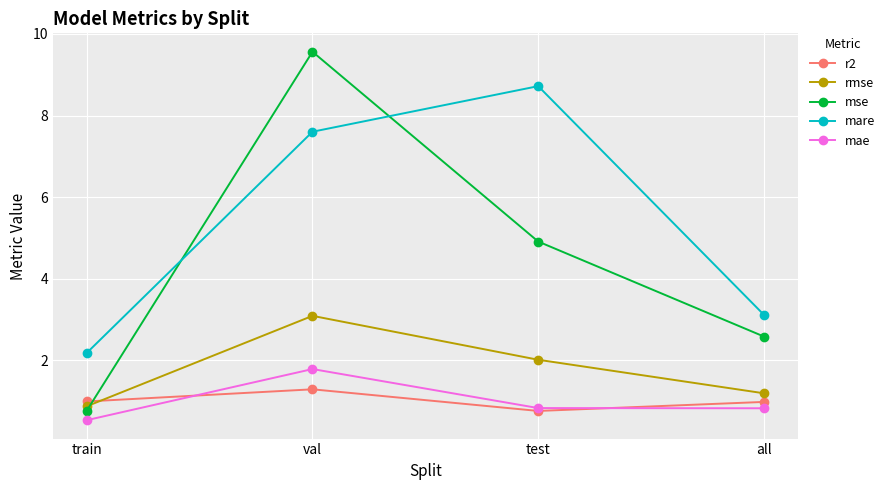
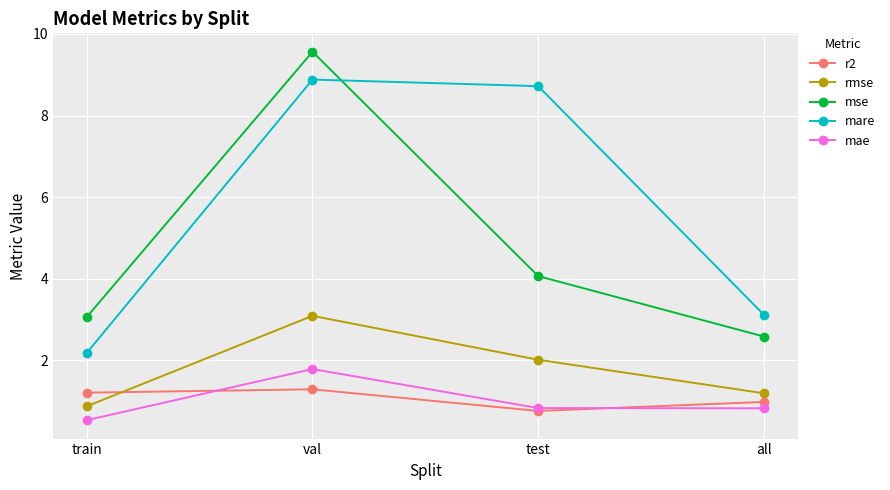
  {
    "r2": {
-     "train": 1.0,
+     "train": 1.2,
      "val": 1.3,
      "test": 0.8,
      "all": 1.0
    },
    "rmse": {
      "train": 0.9,
      "val": 3.1,
      "test": 2.0,
      "all": 1.2
    },
    "mse": {
-     "train": 0.8,
+     "train": 3.1,
      "val": 9.6,
-     "test": 4.9,
+     "test": 4.1,
      "all": 2.6
    },
    "mare": {
      "train": 2.2,
-     "val": 7.6,
+     "val": 8.9,
      "test": 8.7,
      "all": 3.1
    },
    "mae": {
      "train": 0.5,
      "val": 1.8,
      "test": 0.8,
      "all": 0.8
    }
  }
